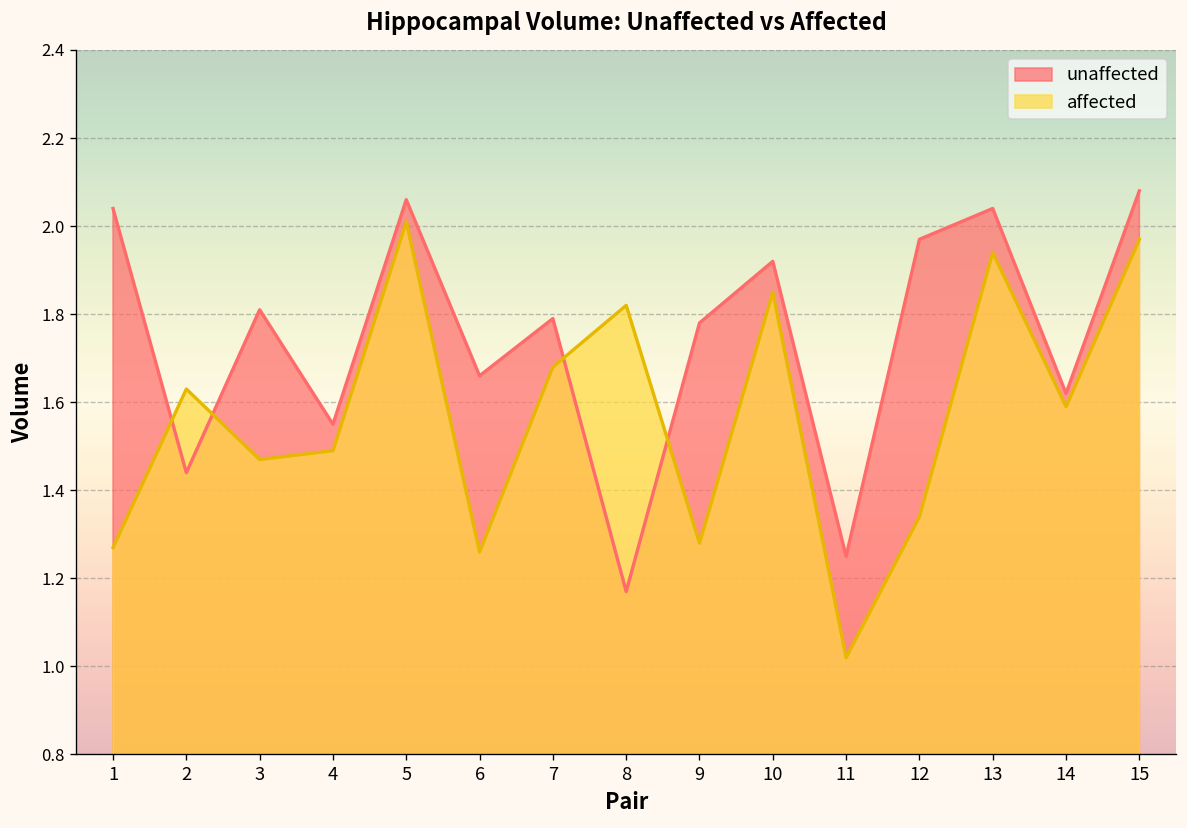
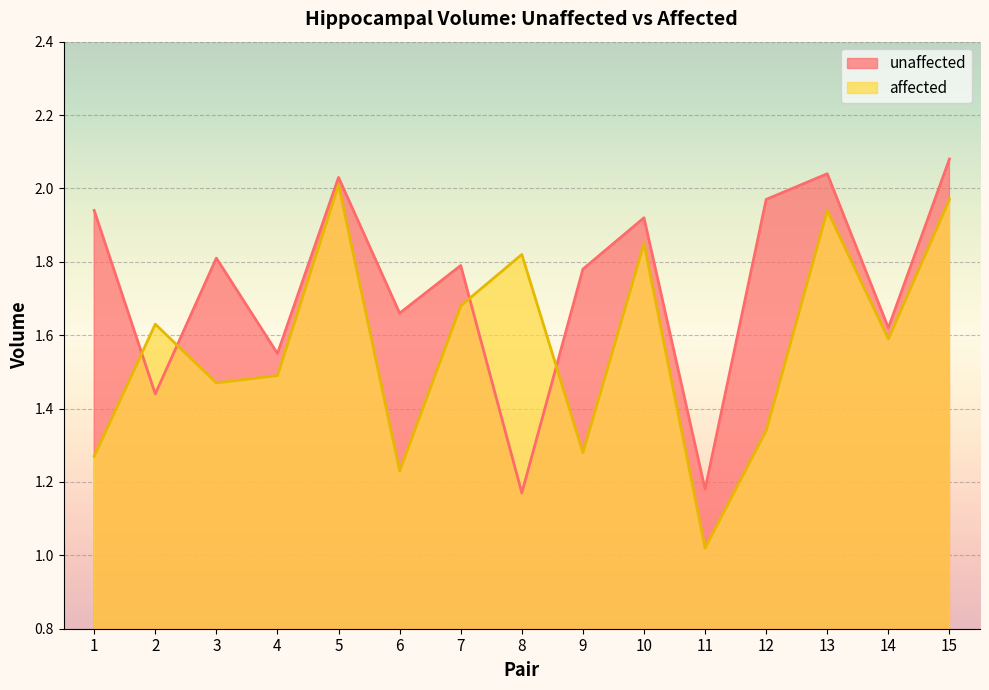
  {
    "unaffected": {
-     "1": 2.04,
+     "1": 1.94,
      "2": 1.44,
      "3": 1.81,
      "4": 1.55,
-     "5": 2.06,
+     "5": 2.03,
      "6": 1.66,
      "7": 1.79,
      "8": 1.17,
      "9": 1.78,
      "10": 1.92,
-     "11": 1.25,
+     "11": 1.18,
      "12": 1.97,
      "13": 2.04,
      "14": 1.62,
      "15": 2.08
    },
    "affected": {
      "1": 1.27,
      "2": 1.63,
      "3": 1.47,
      "4": 1.49,
      "5": 2.01,
-     "6": 1.26,
+     "6": 1.23,
      "7": 1.68,
      "8": 1.82,
      "9": 1.28,
      "10": 1.85,
      "11": 1.02,
      "12": 1.34,
      "13": 1.94,
      "14": 1.59,
      "15": 1.97
    }
  }
